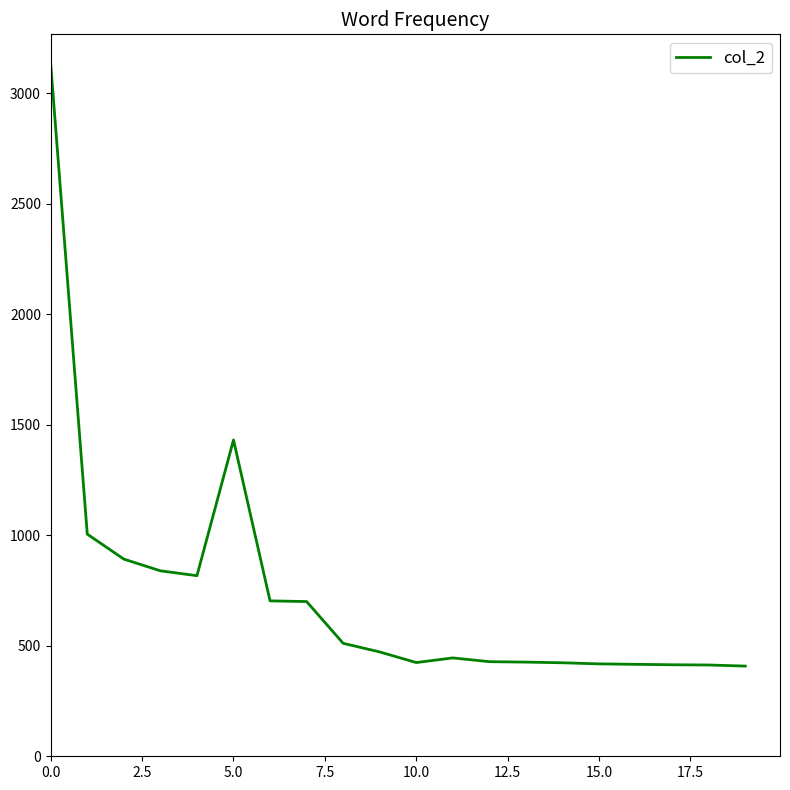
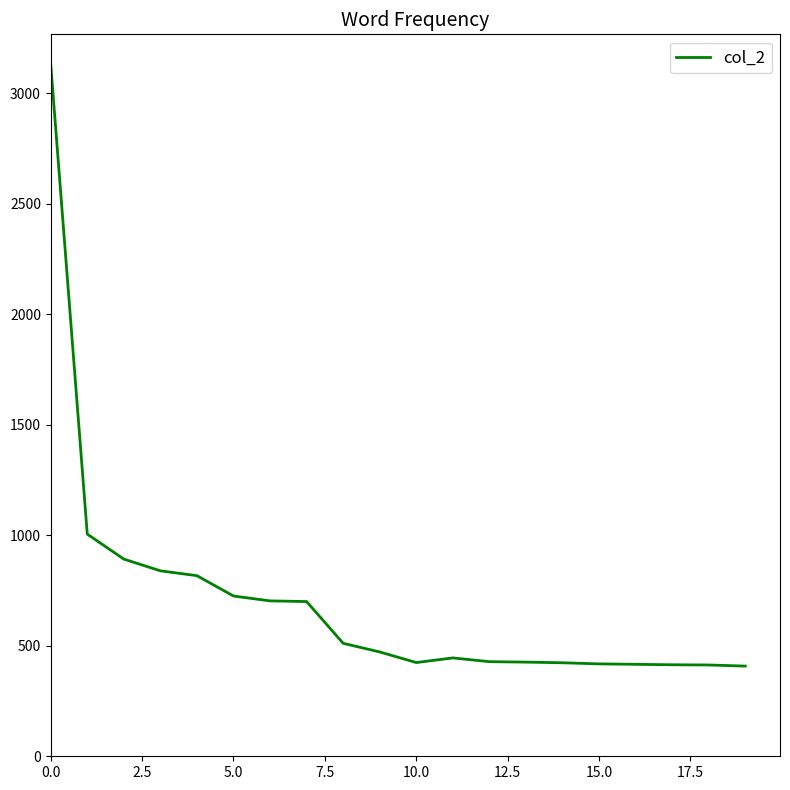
  {
    "0.0": 3130,
-   "5.0": 1430,
+   "5.0": 730,
    "10.0": 420,
    "15.0": 420
  }
